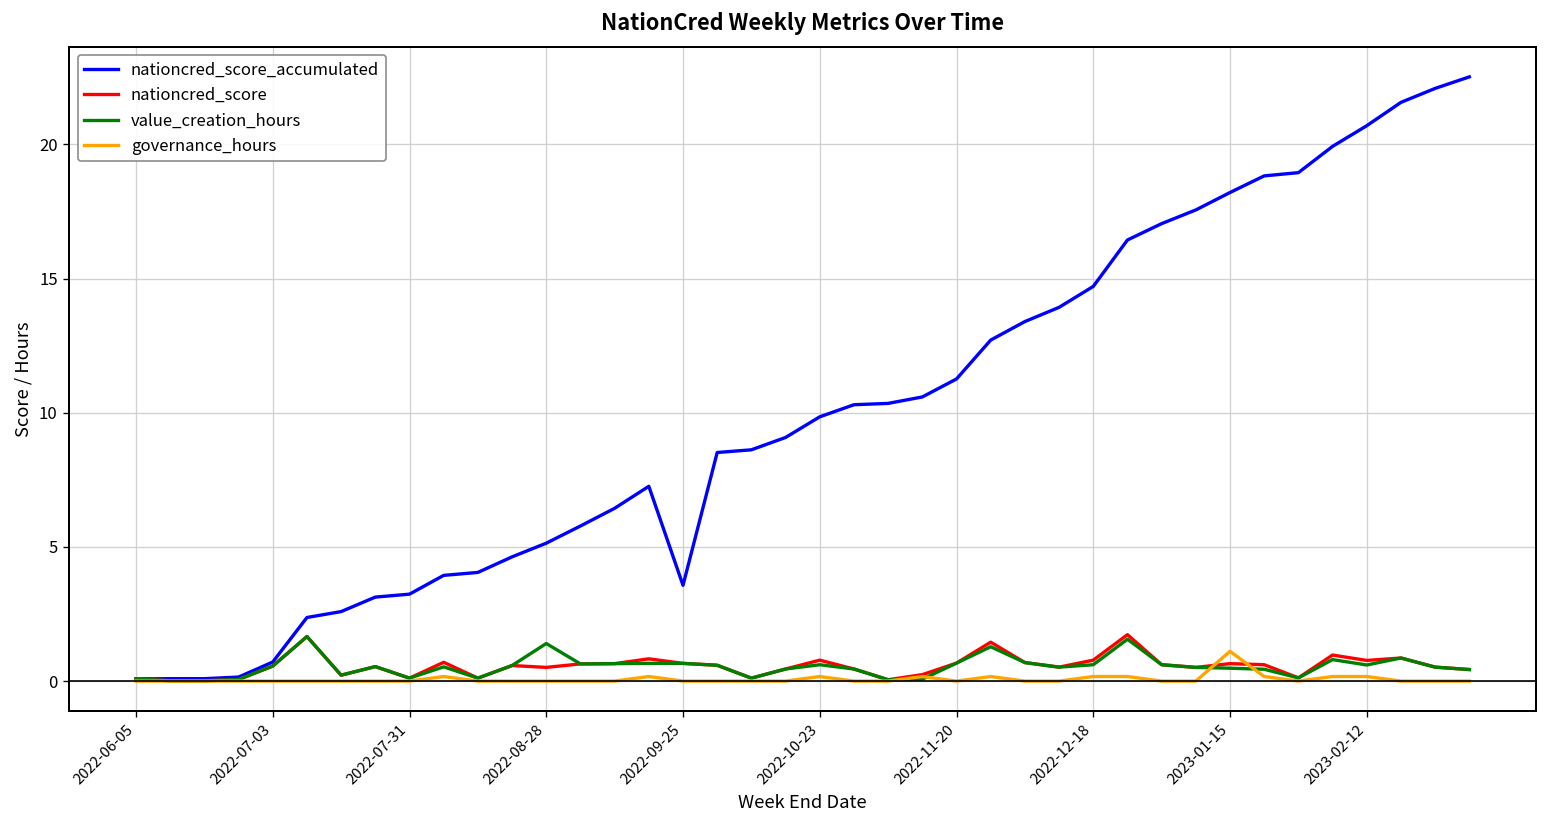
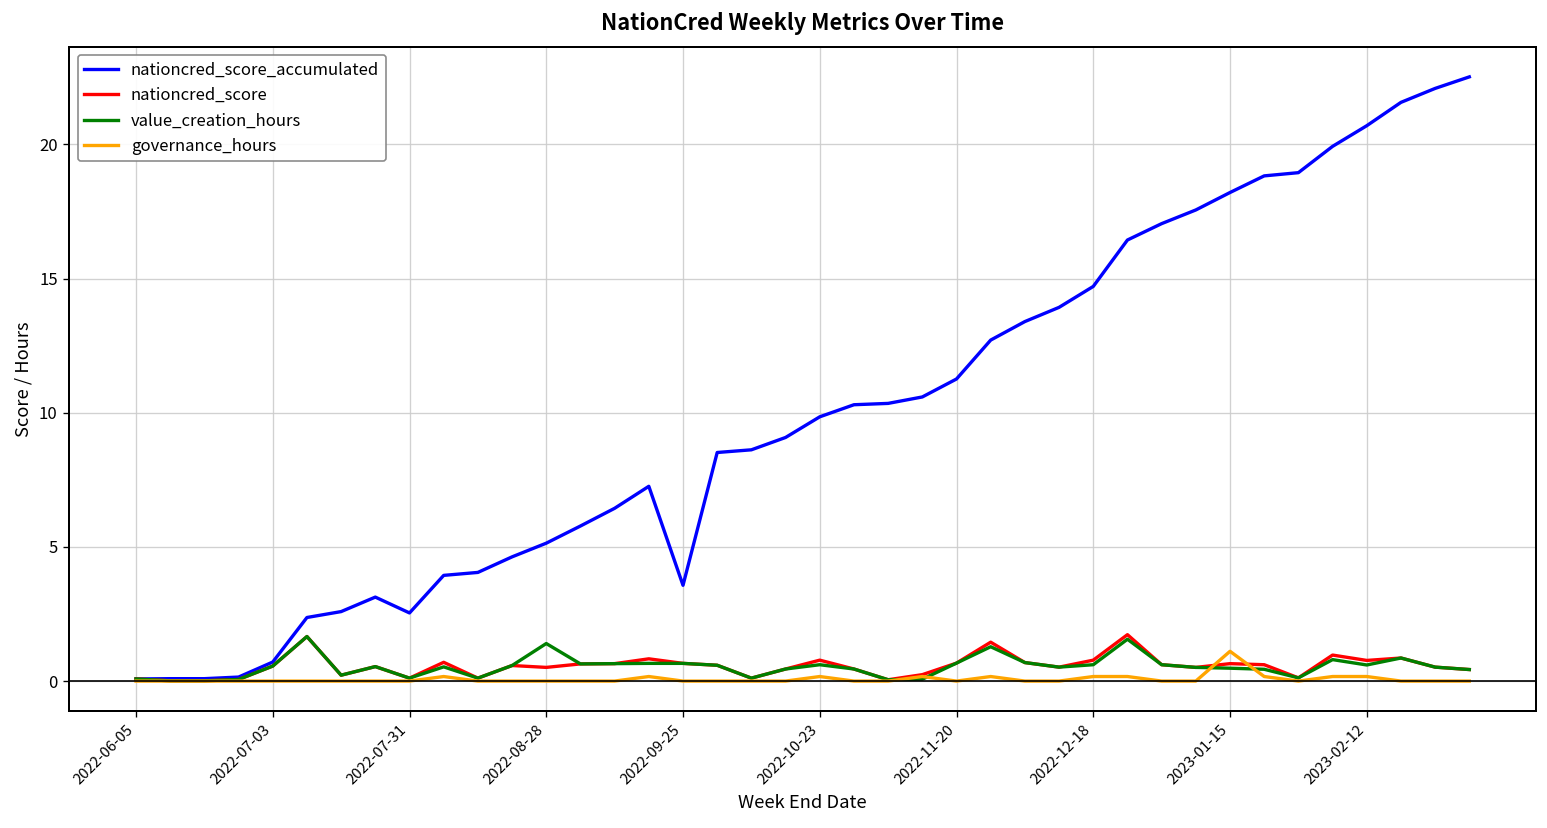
  {
    "nationcred_score_accumulated": {
      "2022-07-03": 0.7,
-     "2022-07-31": 3.2,
+     "2022-07-31": 2.5,
      "2022-08-28": 5.1,
      "2022-09-25": 3.6,
      "2022-10-23": 9.9,
      "2022-11-20": 11.3,
      "2022-12-18": 14.7,
      "2023-01-15": 18.2,
      "2023-02-12": 20.7
    },
    "nationcred_score": {
      "2022-08-28": 0.5,
      "2022-10-23": 0.8,
      "2022-12-18": 0.8,
      "2023-01-15": 0.7,
      "2023-02-12": 0.8
    },
    "value_creation_hours": {
      "2022-08-28": 1.4,
      "2022-10-23": 0.6,
      "2022-12-18": 0.6,
      "2023-01-15": 0.5,
      "2023-02-12": 0.6
    },
    "governance_hours": {
      "2022-07-03": 0.0,
      "2022-08-28": 0.0,
      "2022-09-25": 0.0,
      "2022-10-23": 0.2,
      "2022-11-20": 0.0,
      "2022-12-18": 0.2,
      "2023-01-15": 1.1,
      "2023-02-12": 0.2
    }
  }
